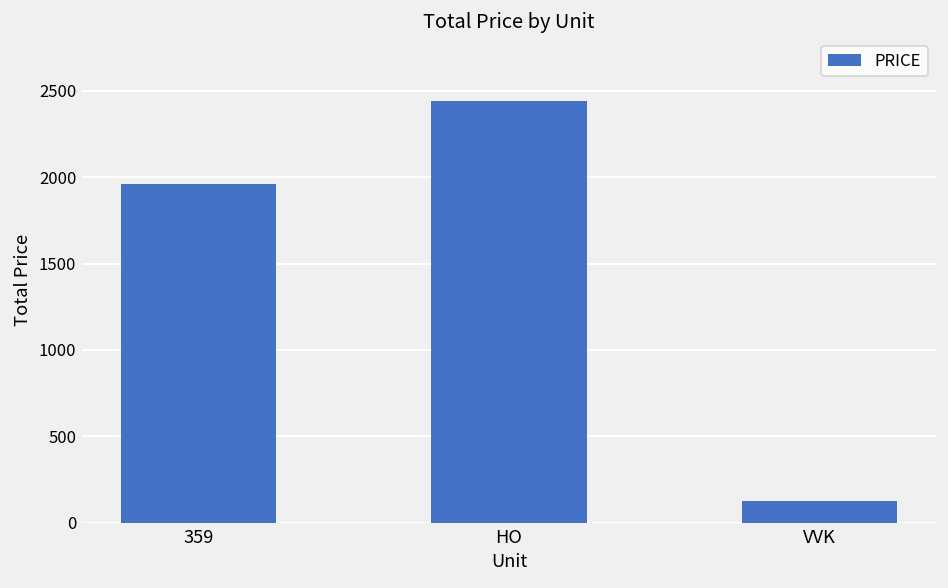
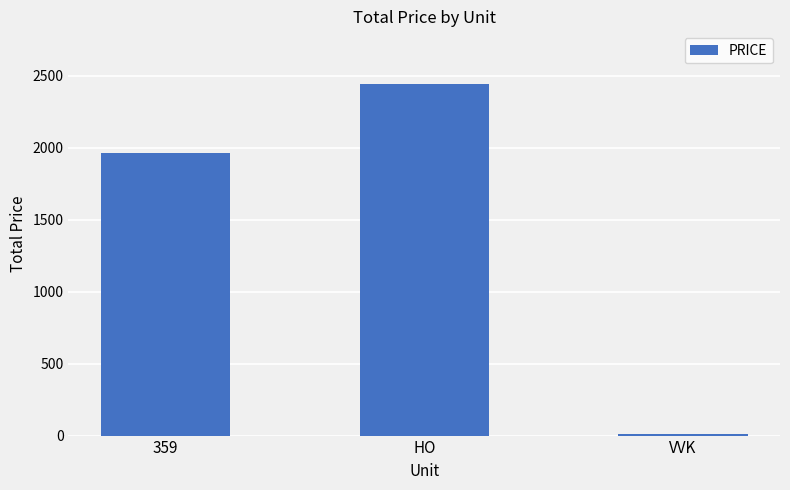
  {
    "359": 1960,
    "HO": 2440,
-   "VVK": 130
+   "VVK": 10
  }
